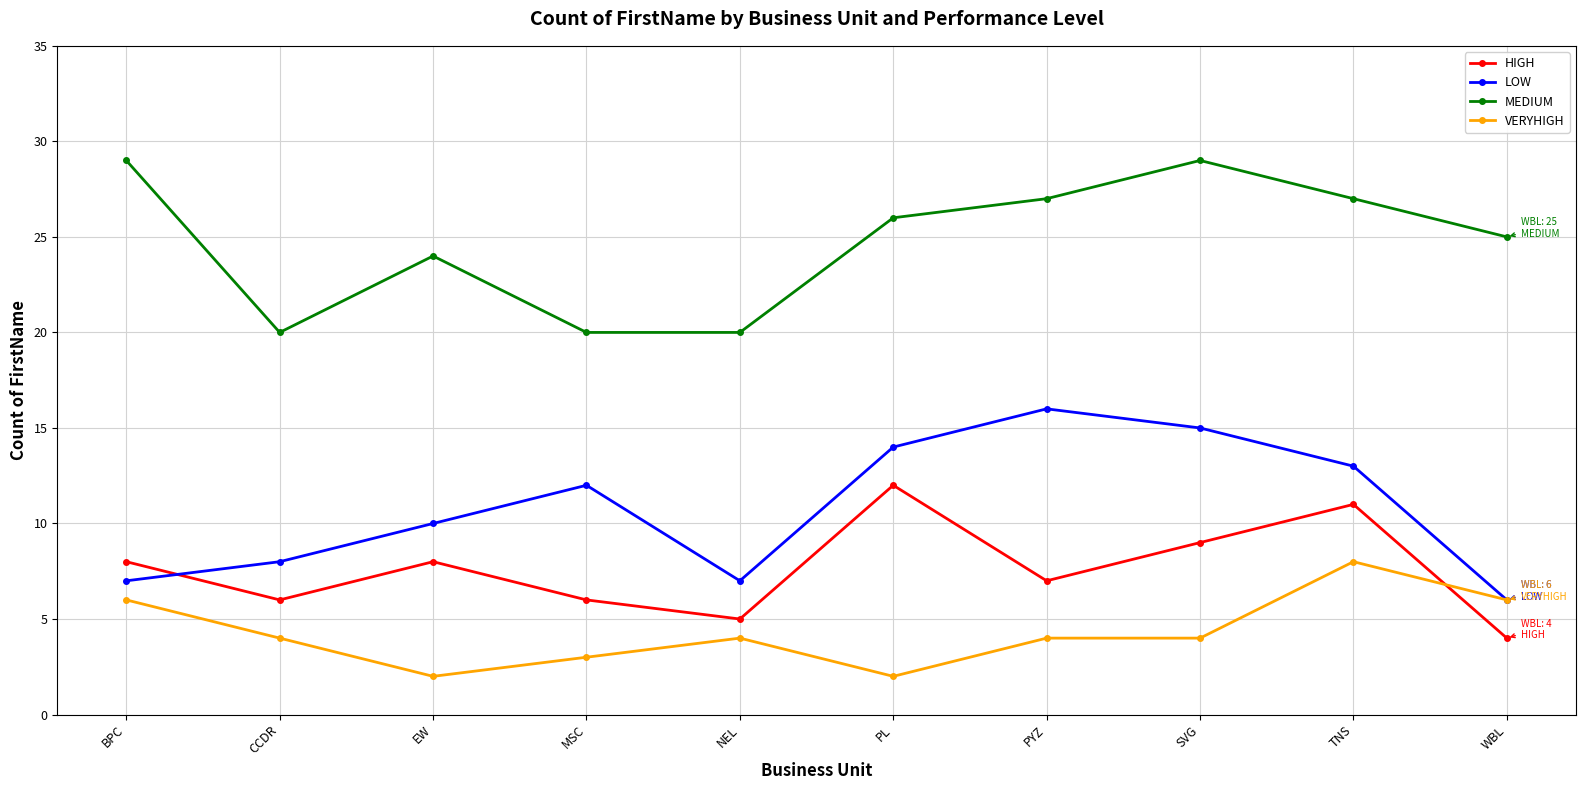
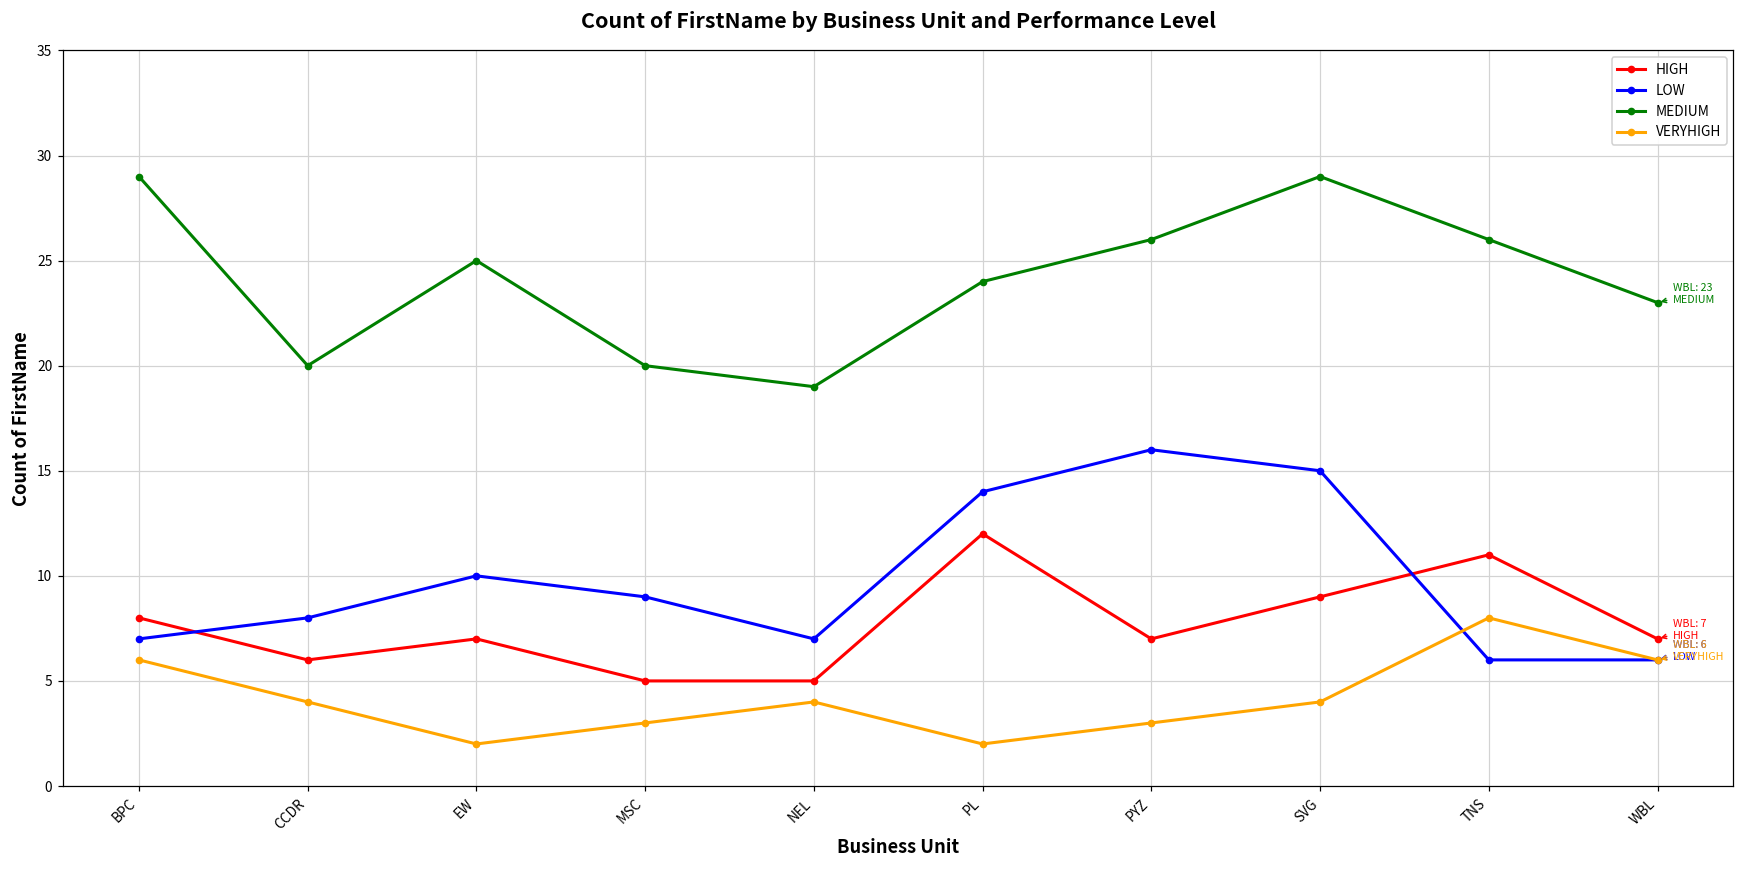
  {
    "HIGH": {
-     "EW": 8,
-     "MSC": 6,
-     "WBL": 4
+     "EW": 7,
+     "MSC": 5,
+     "WBL": 7
    },
    "LOW": {
      "BPC": 7,
      "CCDR": 8,
      "EW": 10,
-     "MSC": 12,
+     "MSC": 9,
      "NEL": 7,
      "PL": 14,
      "PYZ": 16,
      "SVG": 15,
-     "TNS": 13
+     "TNS": 6
    },
    "MEDIUM": {
-     "EW": 24,
-     "NEL": 20,
-     "PL": 26,
-     "PYZ": 27,
-     "TNS": 27,
-     "WBL": 25
+     "EW": 25,
+     "NEL": 19,
+     "PL": 24,
+     "PYZ": 26,
+     "TNS": 26,
+     "WBL": 23
    },
    "VERYHIGH": {
      "BPC": 6,
      "CCDR": 4,
      "EW": 2,
      "MSC": 3,
      "NEL": 4,
      "PL": 2,
-     "PYZ": 4,
+     "PYZ": 3,
      "SVG": 4,
      "TNS": 8
    }
  }
